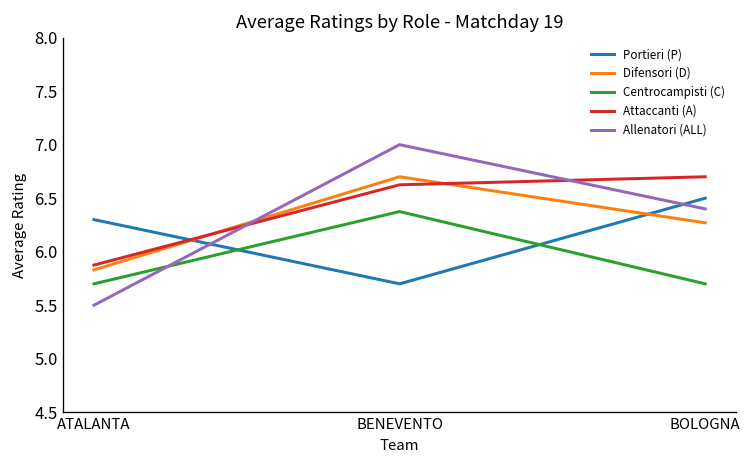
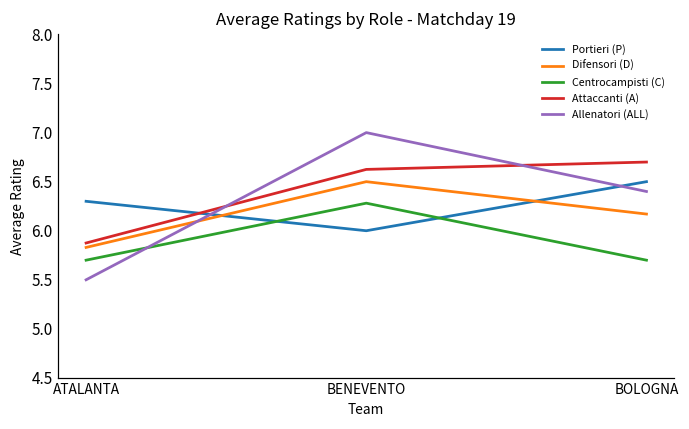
  {
    "Portieri (P)": {
      "ATALANTA": 6.3,
-     "BENEVENTO": 5.7,
+     "BENEVENTO": 6.0,
      "BOLOGNA": 6.5
    },
    "Difensori (D)": {
      "ATALANTA": 5.8,
-     "BENEVENTO": 6.7,
-     "BOLOGNA": 6.3
+     "BENEVENTO": 6.5,
+     "BOLOGNA": 6.2
    },
    "Centrocampisti (C)": {
      "ATALANTA": 5.7,
-     "BENEVENTO": 6.4,
+     "BENEVENTO": 6.3,
      "BOLOGNA": 5.7
    },
    "Attaccanti (A)": {
      "ATALANTA": 5.9,
      "BENEVENTO": 6.6,
      "BOLOGNA": 6.7
    },
    "Allenatori (ALL)": {
      "ATALANTA": 5.5,
      "BENEVENTO": 7.0,
      "BOLOGNA": 6.4
    }
  }
